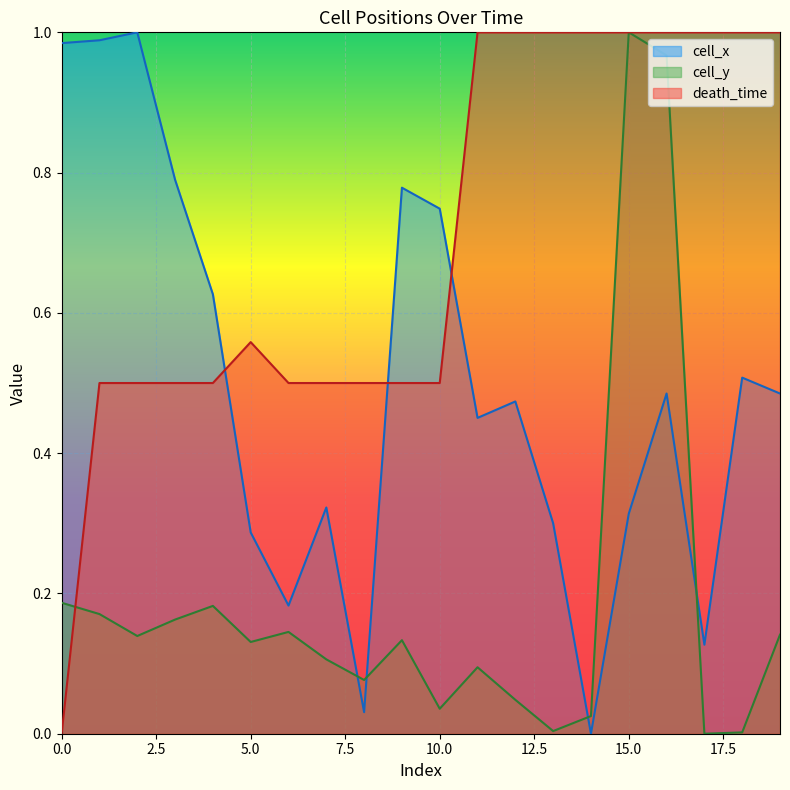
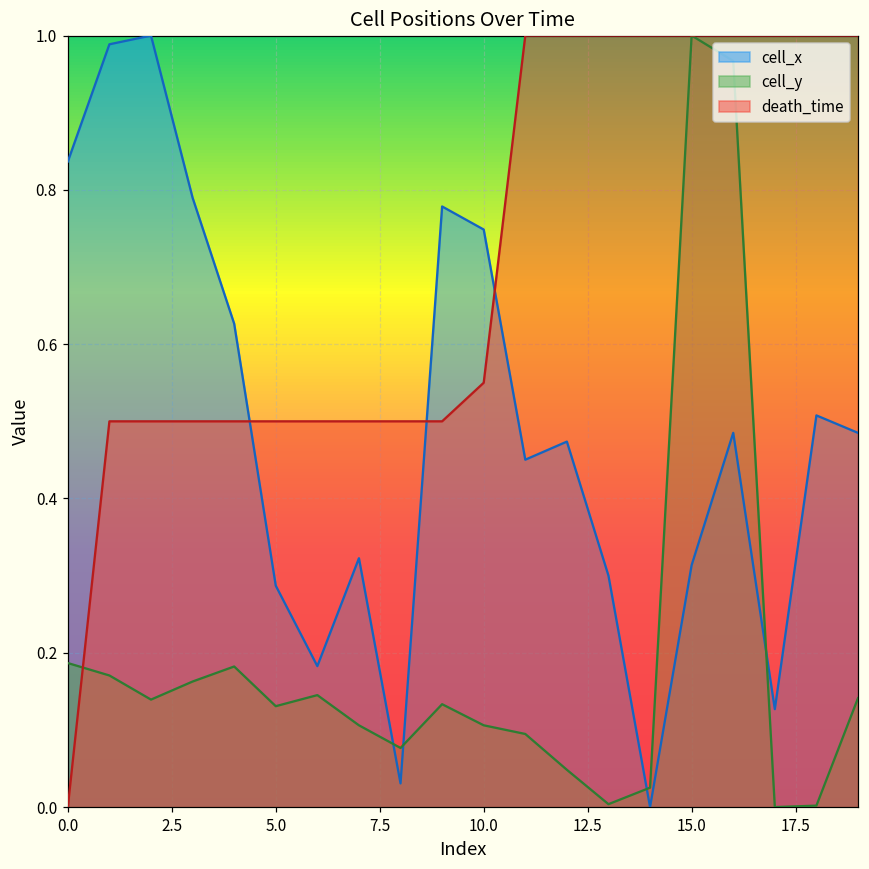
  {
    "cell_x": {
-     "0.0": 0.98,
+     "0.0": 0.84,
      "5.0": 0.29,
      "10.0": 0.75,
      "15.0": 0.31
    },
    "cell_y": {
      "0.0": 0.19,
      "5.0": 0.13,
-     "10.0": 0.04
+     "10.0": 0.11
    },
    "death_time": {
      "0.0": 0.00,
-     "5.0": 0.56,
-     "10.0": 0.50
+     "5.0": 0.50,
+     "10.0": 0.55
    }
  }
